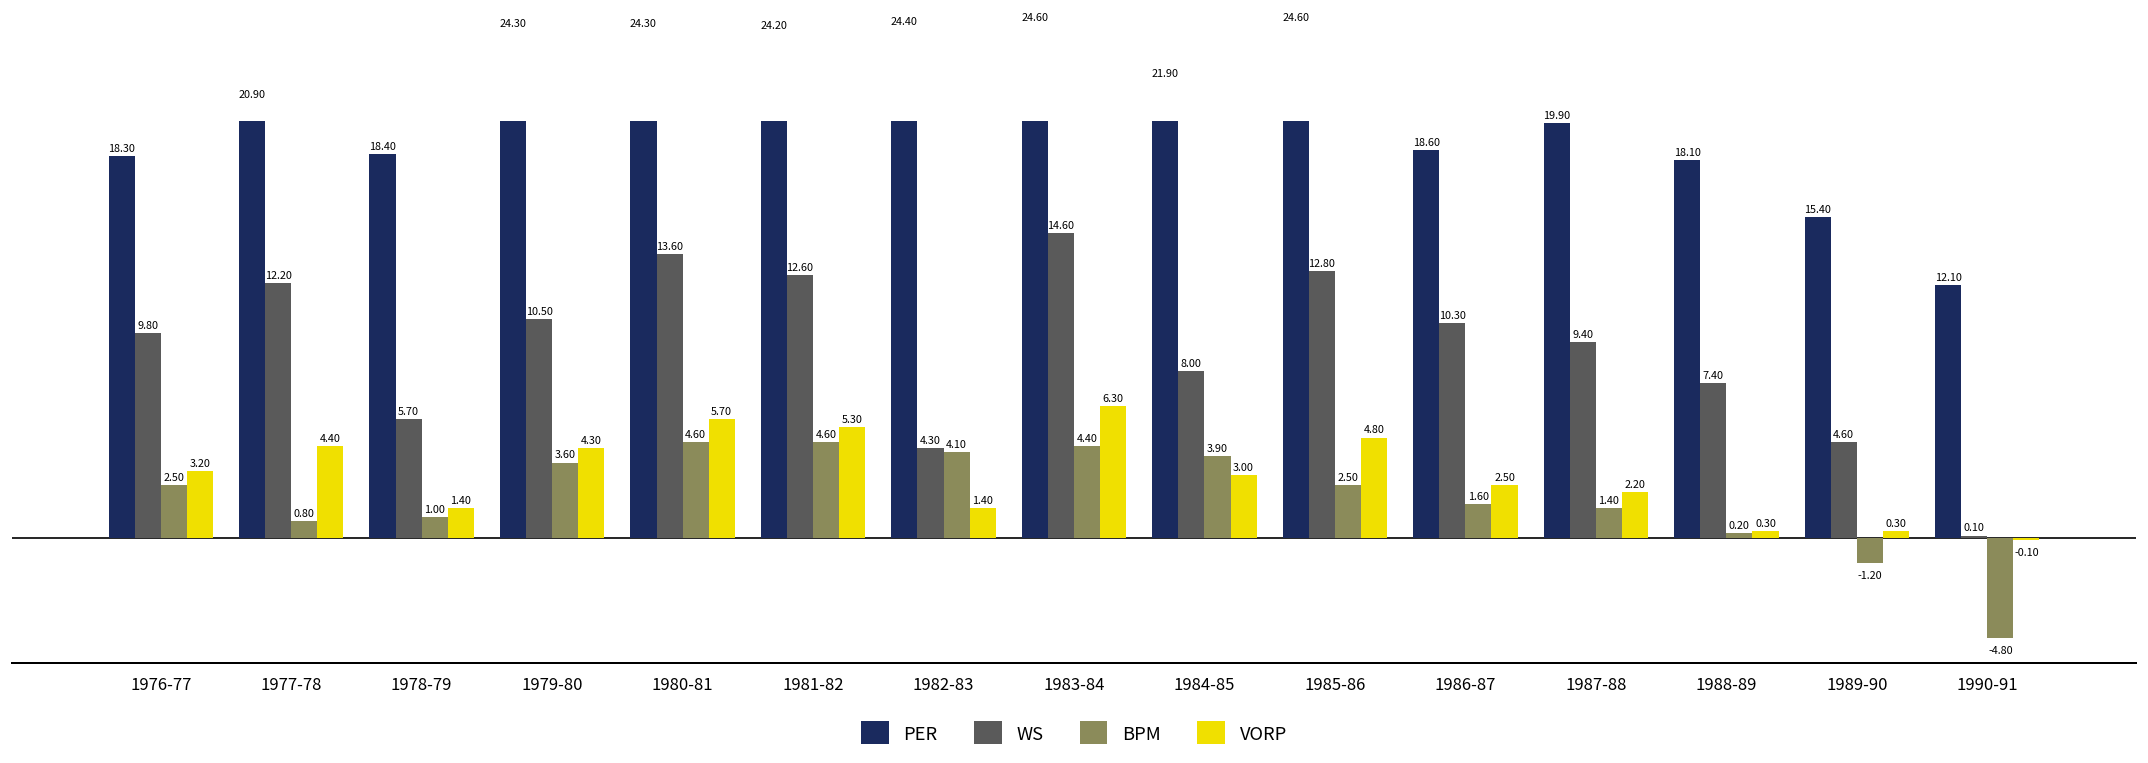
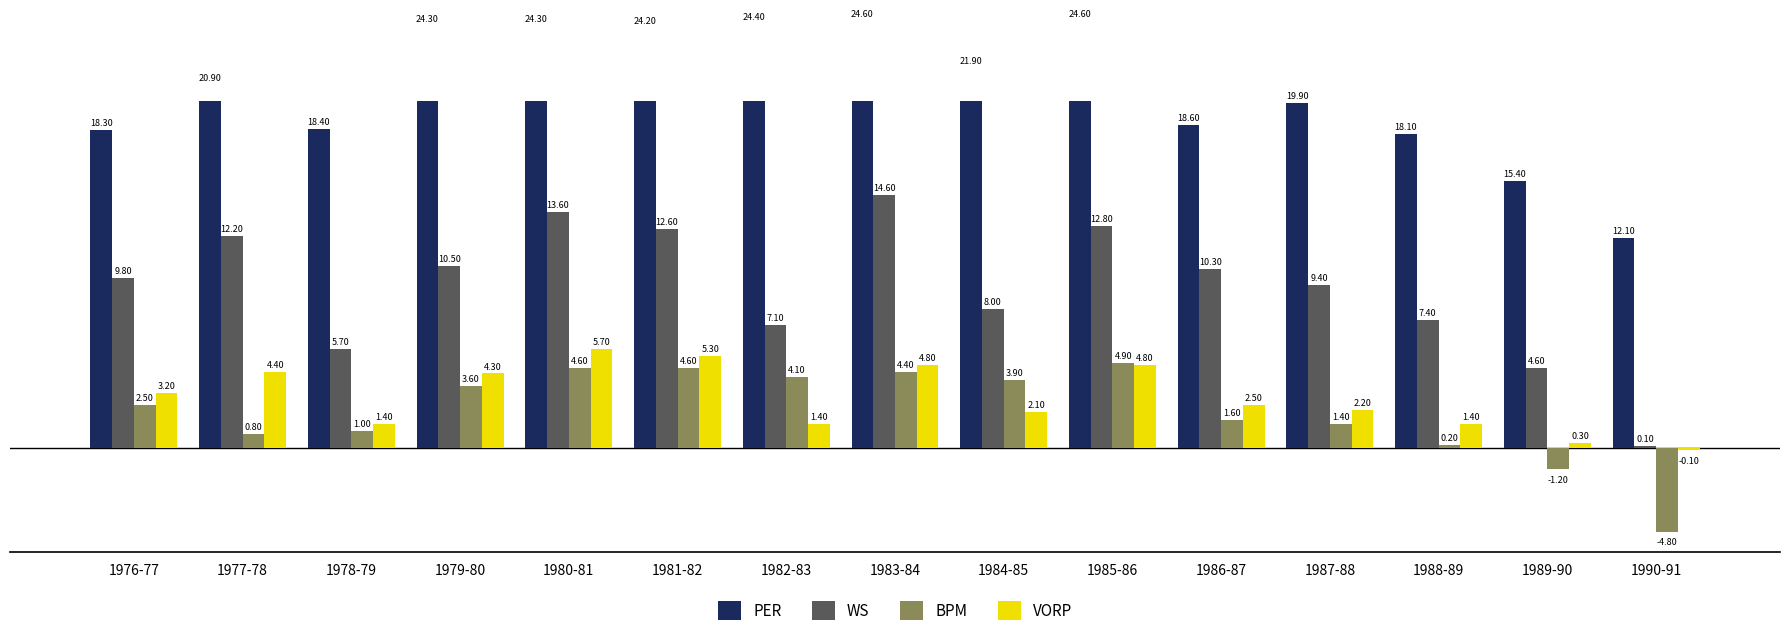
  {
    "PER": {
      "1976-77": 18.30,
      "1978-79": 18.40,
      "1986-87": 18.60,
      "1987-88": 19.90,
      "1988-89": 18.10,
      "1989-90": 15.40,
      "1990-91": 12.10
    },
    "WS": {
      "1976-77": 9.80,
      "1977-78": 12.20,
      "1978-79": 5.70,
      "1979-80": 10.50,
      "1980-81": 13.60,
      "1981-82": 12.60,
-     "1982-83": 4.30,
+     "1982-83": 7.10,
      "1983-84": 14.60,
      "1984-85": 8.00,
      "1985-86": 12.80,
      "1986-87": 10.30,
      "1987-88": 9.40,
      "1988-89": 7.40,
      "1989-90": 4.60,
      "1990-91": 0.10
    },
    "BPM": {
      "1976-77": 2.50,
      "1977-78": 0.80,
      "1978-79": 1.00,
      "1979-80": 3.60,
      "1980-81": 4.60,
      "1981-82": 4.60,
      "1982-83": 4.10,
      "1983-84": 4.40,
      "1984-85": 3.90,
-     "1985-86": 2.50,
+     "1985-86": 4.90,
      "1986-87": 1.60,
      "1987-88": 1.40,
      "1988-89": 0.20,
      "1989-90": -1.20,
      "1990-91": -4.80
    },
    "VORP": {
      "1976-77": 3.20,
      "1977-78": 4.40,
      "1978-79": 1.40,
      "1979-80": 4.30,
      "1980-81": 5.70,
      "1981-82": 5.30,
      "1982-83": 1.40,
-     "1983-84": 6.30,
-     "1984-85": 3.00,
+     "1983-84": 4.80,
+     "1984-85": 2.10,
      "1985-86": 4.80,
      "1986-87": 2.50,
      "1987-88": 2.20,
-     "1988-89": 0.30,
+     "1988-89": 1.40,
      "1989-90": 0.30,
      "1990-91": -0.10
    }
  }
